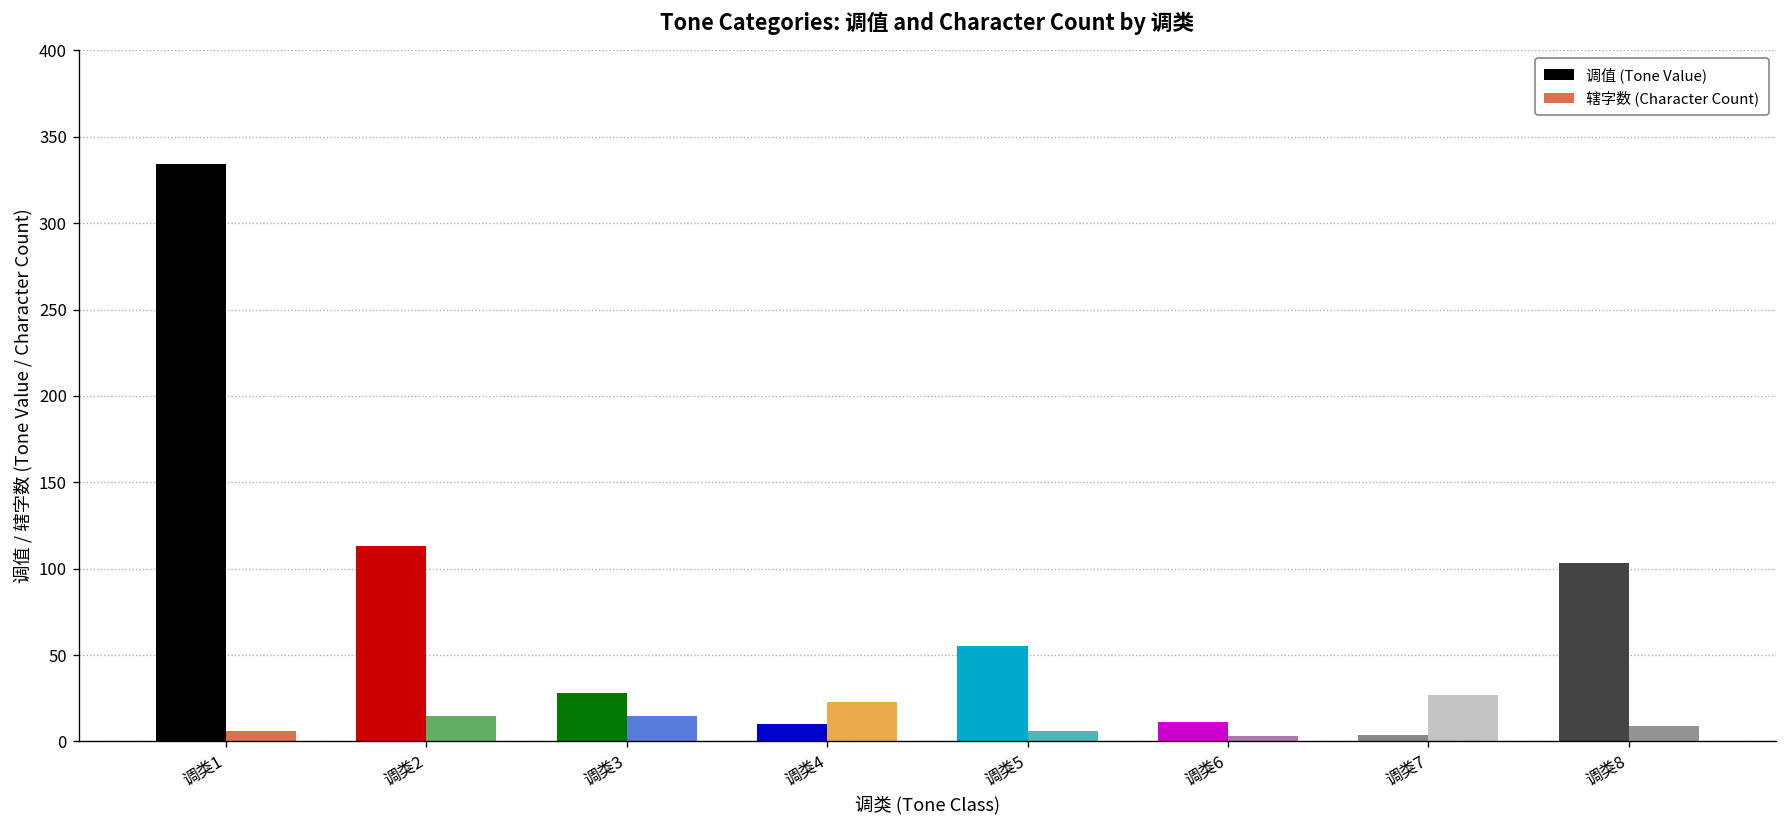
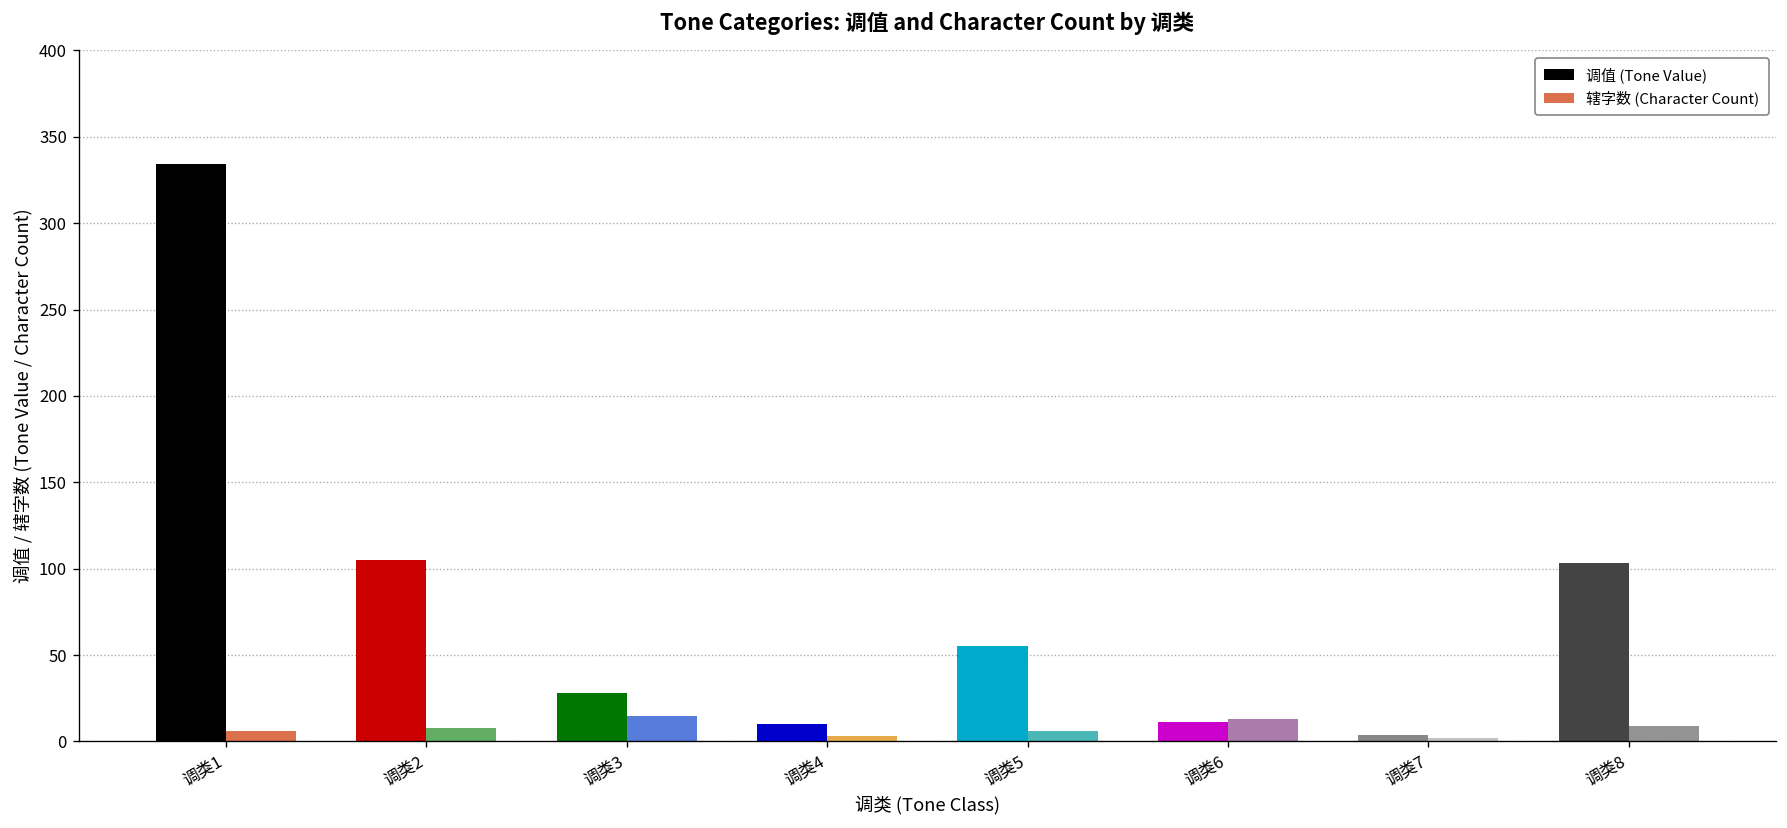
  {
    "调值 (Tone Value)": {
      "调类1": 334,
-     "调类2": 113,
+     "调类2": 105,
      "调类3": 28,
      "调类4": 10,
      "调类5": 55,
      "调类6": 11,
      "调类7": 4,
      "调类8": 103
    },
    "辖字数 (Character Count)": {
      "调类1": 6,
-     "调类2": 15,
+     "调类2": 8,
      "调类3": 15,
-     "调类4": 23,
+     "调类4": 3,
      "调类5": 6,
-     "调类6": 3,
-     "调类7": 27,
+     "调类6": 13,
+     "调类7": 2,
      "调类8": 9
    }
  }
